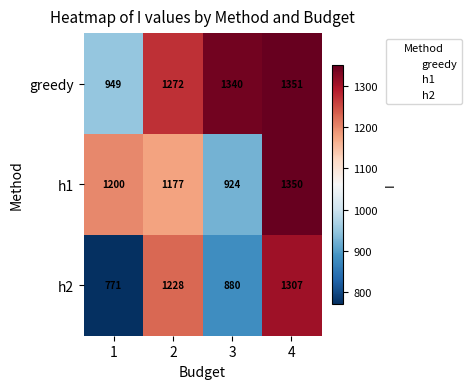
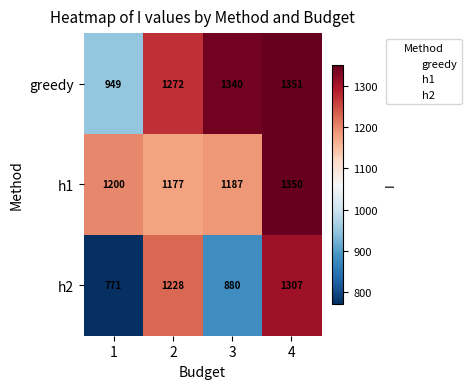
  {
    "greedy": {
      "1": 949,
      "2": 1272,
      "3": 1340,
      "4": 1351
    },
    "h1": {
      "1": 1200,
      "2": 1177,
-     "3": 924,
+     "3": 1187,
      "4": 1350
    },
    "h2": {
      "1": 771,
      "2": 1228,
      "3": 880,
      "4": 1307
    }
  }
